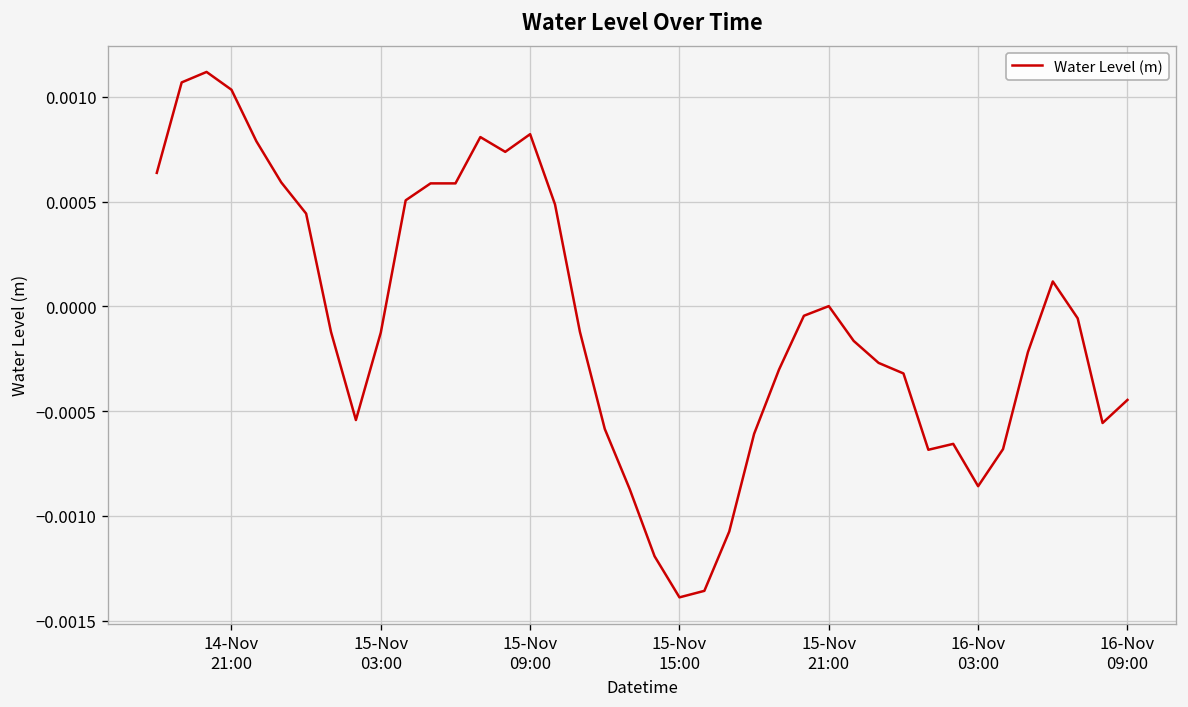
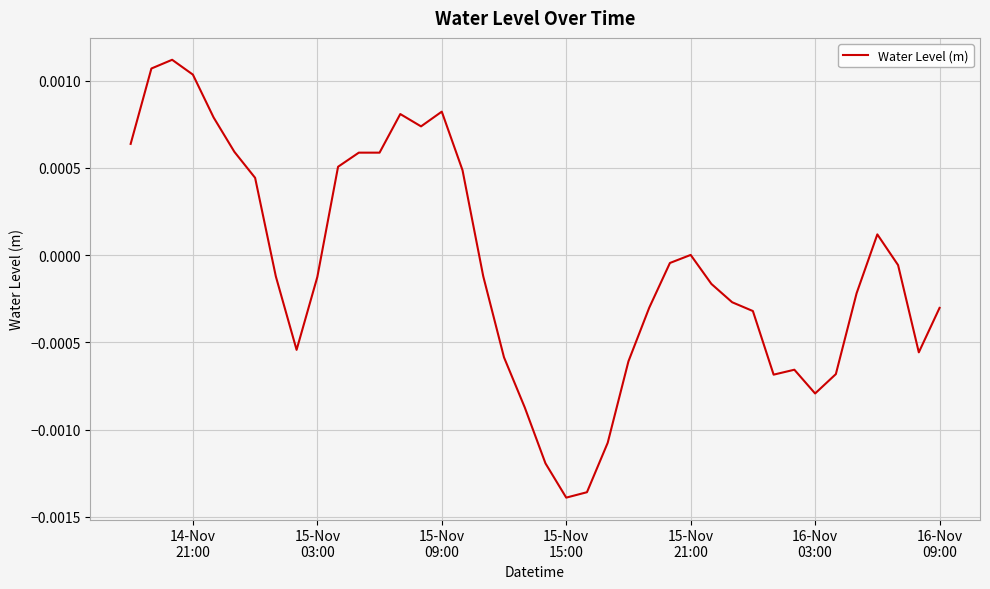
  {
    "14-Nov 21:00": 0.00103,
    "15-Nov 03:00": -0.00013,
    "15-Nov 09:00": 0.00082,
    "15-Nov 15:00": -0.00139,
    "15-Nov 21:00": 0.00000,
-   "16-Nov 03:00": -0.00086,
-   "16-Nov 09:00": -0.00045
+   "16-Nov 03:00": -0.00079,
+   "16-Nov 09:00": -0.00030
  }
